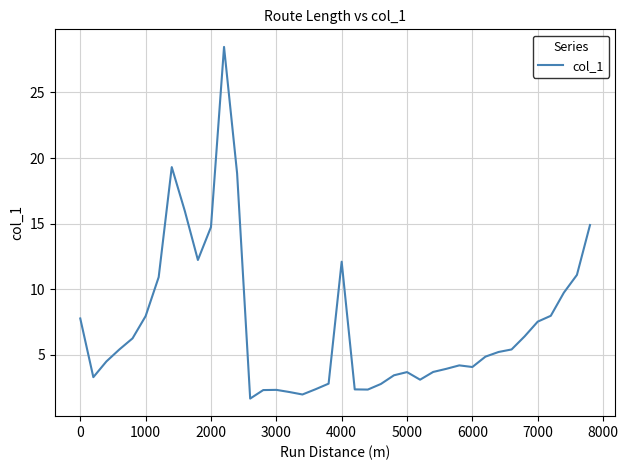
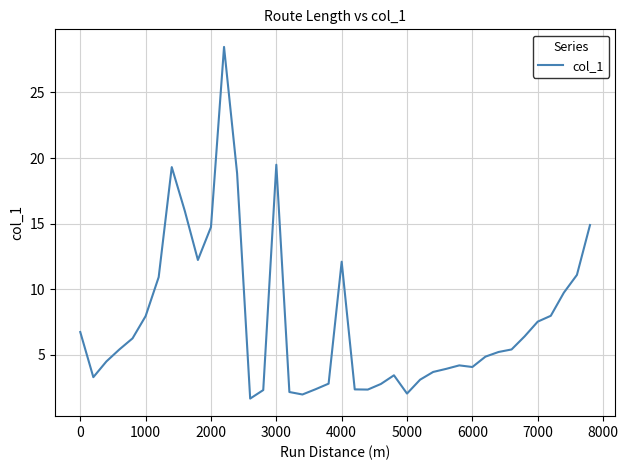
  {
-   "0": 7.8,
+   "0": 6.7,
    "1000": 8.0,
    "2000": 14.7,
-   "3000": 2.3,
+   "3000": 19.5,
    "4000": 12.1,
-   "5000": 3.7,
+   "5000": 2.1,
    "6000": 4.1,
    "7000": 7.5
  }
